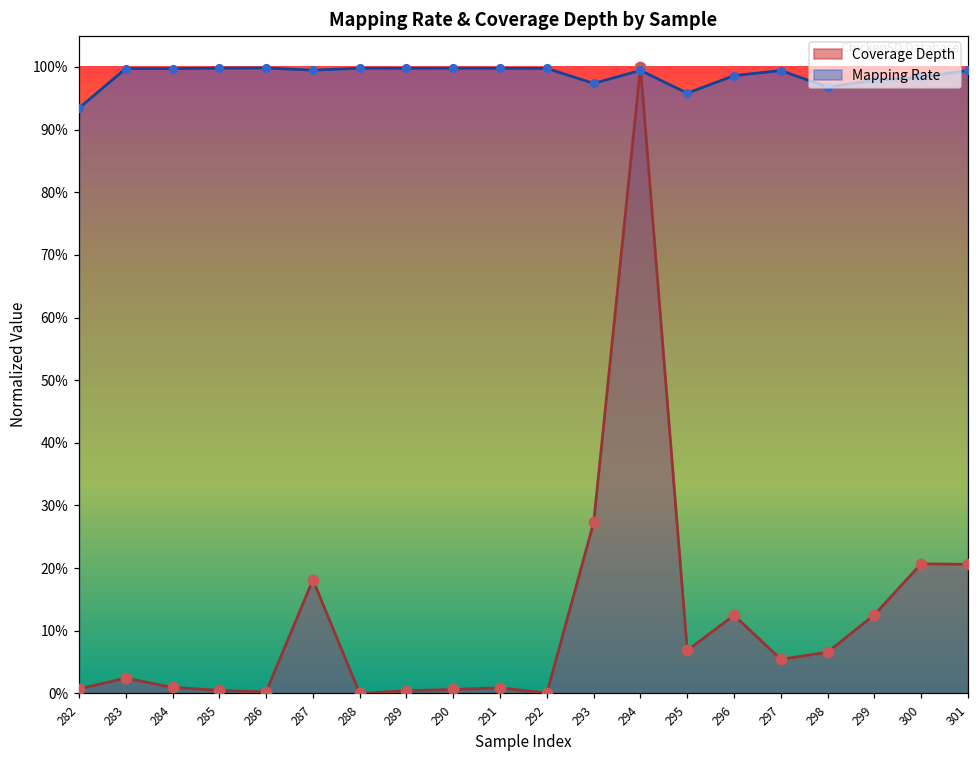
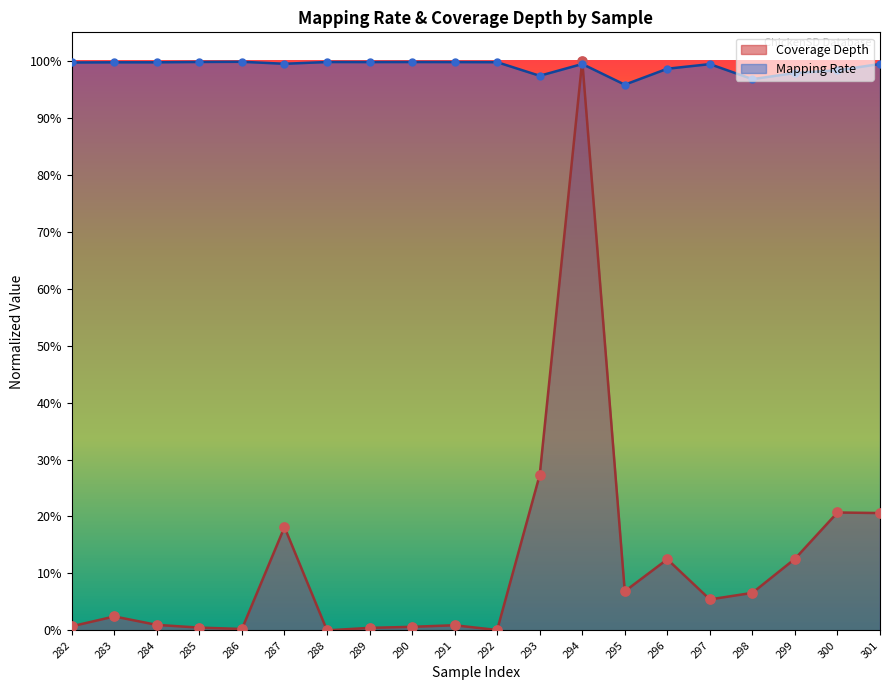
  {
    "Coverage Depth": {
      "282": "1%",
      "283": "2%",
      "284": "1%",
      "285": "0%",
      "286": "0%",
      "287": "18%",
      "288": "0%",
      "289": "0%",
      "290": "1%",
      "291": "1%",
      "292": "0%",
      "293": "27%",
      "294": "100%",
      "295": "7%",
      "296": "12%",
      "297": "5%",
      "298": "7%",
      "299": "13%",
      "300": "21%",
      "301": "21%"
    },
    "Mapping Rate": {
-     "282": "93%",
+     "282": "100%",
      "283": "100%",
      "284": "100%",
      "285": "100%",
      "286": "100%",
      "287": "99%",
      "288": "100%",
      "289": "100%",
      "290": "100%",
      "291": "100%",
      "292": "100%",
      "293": "97%",
      "294": "99%",
      "295": "96%",
      "296": "99%",
      "297": "99%",
      "301": "99%"
    }
  }
